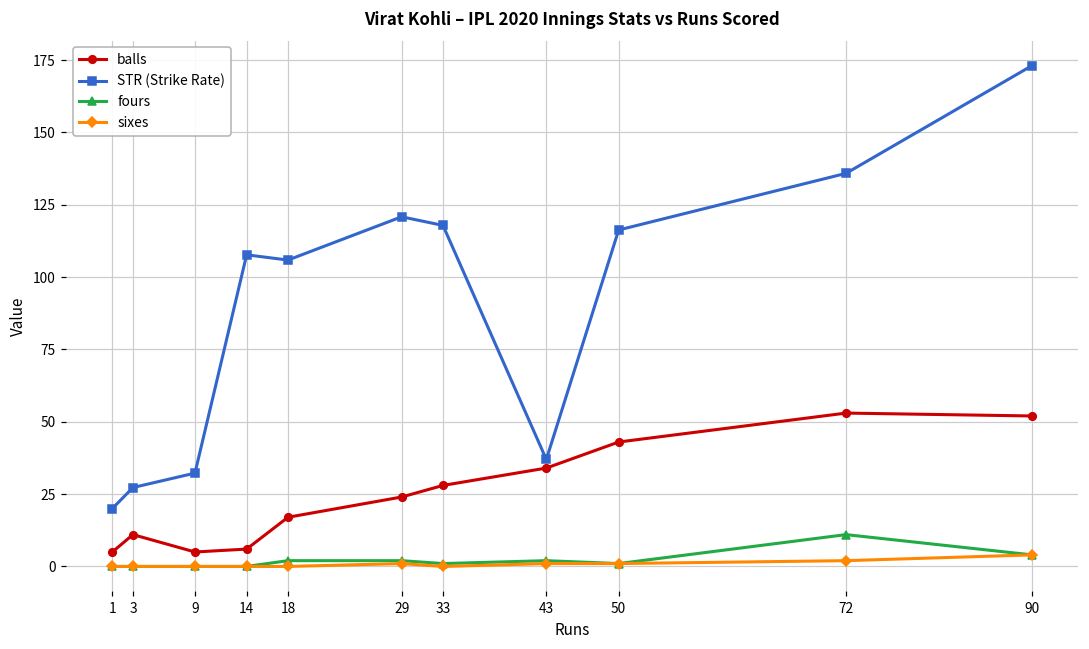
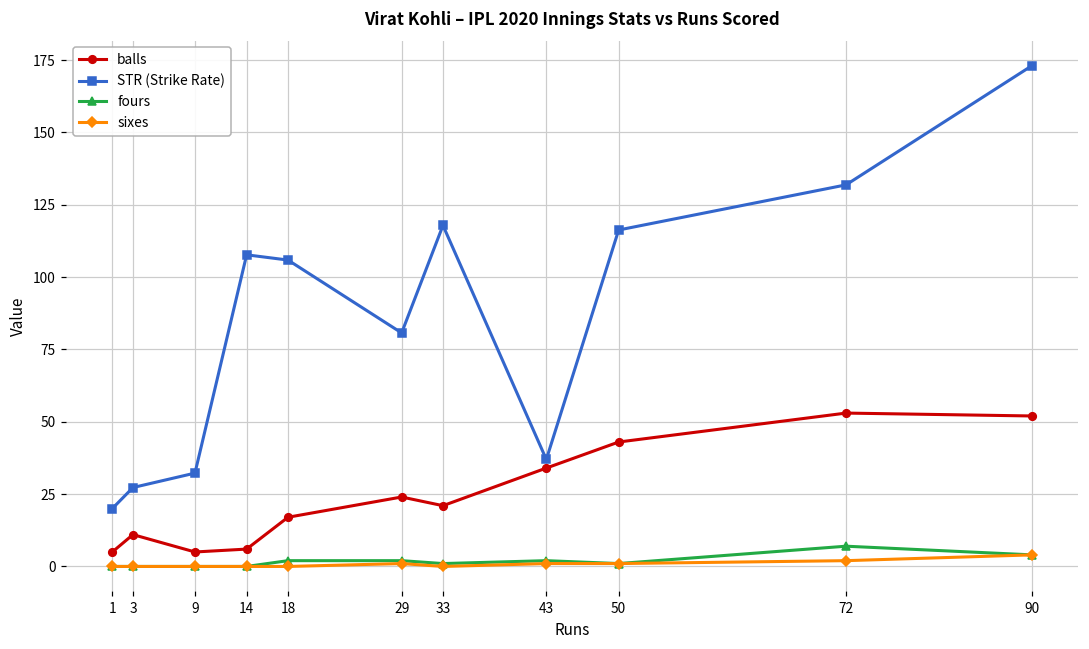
  {
    "balls": {
      "1": 5,
      "3": 11,
      "9": 5,
      "14": 6,
      "18": 17,
      "29": 24,
-     "33": 28,
+     "33": 21,
      "43": 34,
      "50": 43,
      "72": 53,
      "90": 52
    },
    "STR (Strike Rate)": {
      "1": 20,
      "3": 27,
      "9": 32,
      "14": 108,
      "18": 106,
-     "29": 121,
+     "29": 81,
      "33": 118,
      "43": 37,
      "50": 116,
-     "72": 136,
+     "72": 132,
      "90": 173
    },
    "fours": {
      "18": 2,
      "29": 2,
      "33": 1,
      "43": 2,
-     "72": 11
+     "72": 7
    },
    "sixes": {
      "18": 0,
      "29": 1,
      "33": 0,
      "43": 1,
      "72": 2
    }
  }
